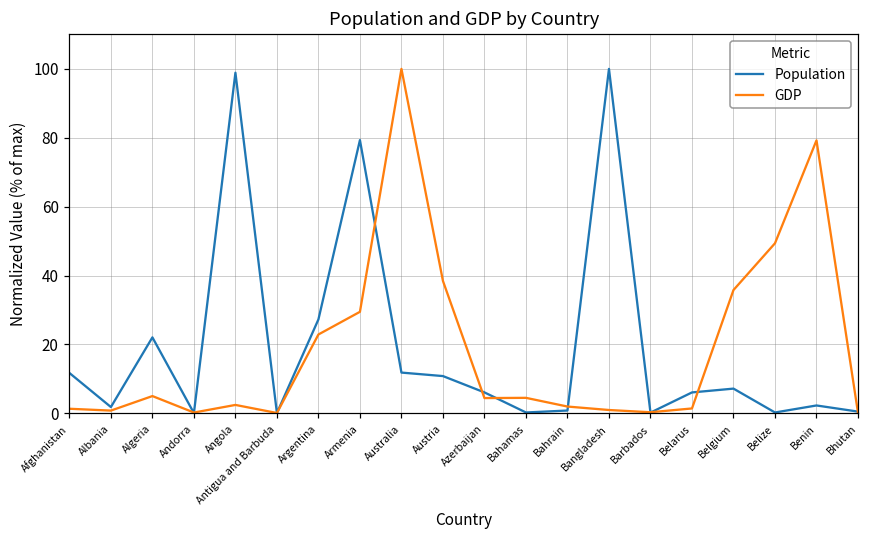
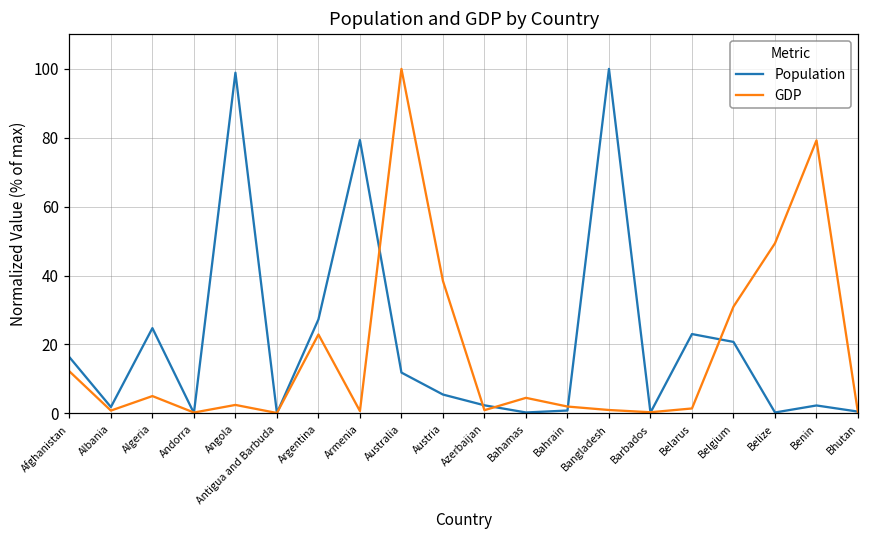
  {
    "Population": {
-     "Afghanistan": 12,
+     "Afghanistan": 16,
      "Albania": 2,
-     "Algeria": 22,
+     "Algeria": 25,
      "Angola": 99,
      "Argentina": 27,
      "Armenia": 79,
      "Australia": 12,
-     "Austria": 11,
-     "Azerbaijan": 6,
+     "Austria": 5,
+     "Azerbaijan": 2,
      "Bahamas": 0,
      "Bahrain": 1,
      "Bangladesh": 100,
-     "Belarus": 6,
-     "Belgium": 7,
+     "Belarus": 23,
+     "Belgium": 21,
      "Belize": 0,
      "Benin": 2
    },
    "GDP": {
-     "Afghanistan": 1,
+     "Afghanistan": 12,
      "Albania": 1,
      "Algeria": 5,
      "Angola": 2,
      "Argentina": 23,
-     "Armenia": 29,
+     "Armenia": 1,
      "Australia": 100,
      "Austria": 38,
-     "Azerbaijan": 4,
+     "Azerbaijan": 1,
      "Bahamas": 4,
      "Bahrain": 2,
      "Bangladesh": 1,
      "Belarus": 1,
-     "Belgium": 36,
+     "Belgium": 31,
      "Belize": 49,
      "Benin": 79
    }
  }
